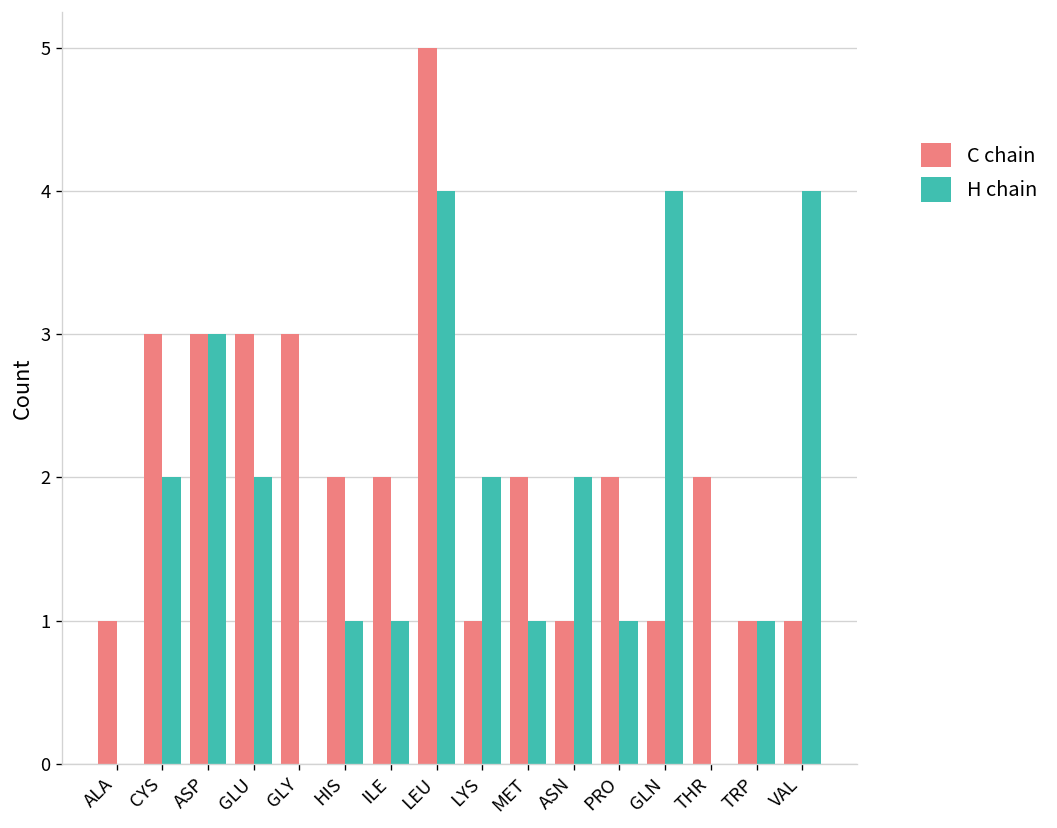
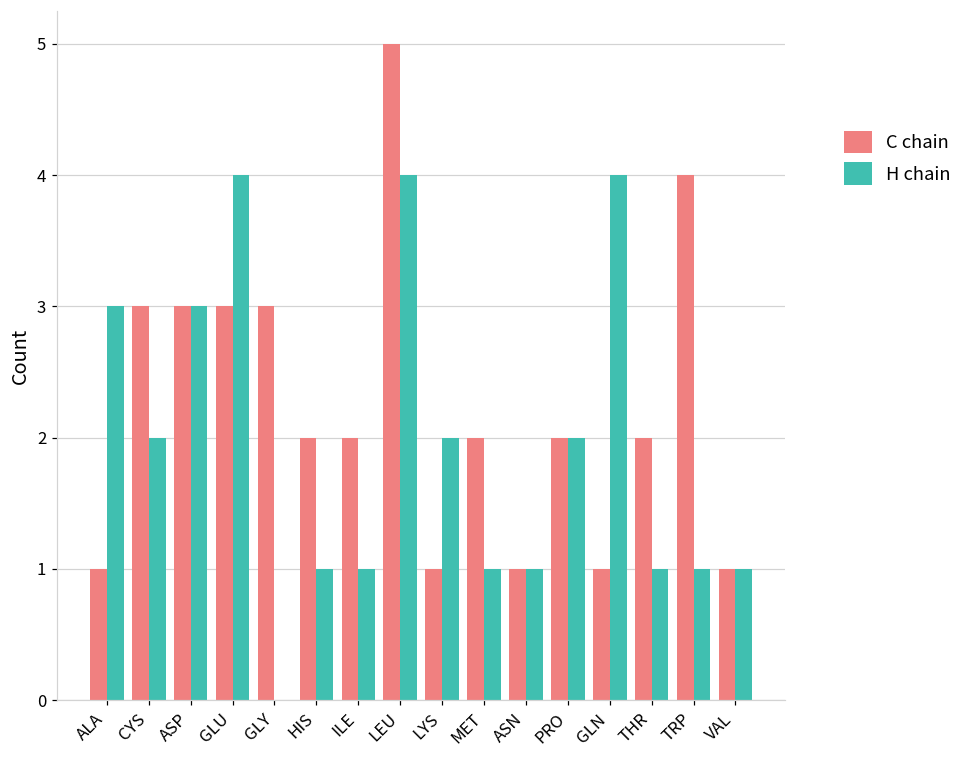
  {
    "C chain": {
      "ALA": 1,
      "CYS": 3,
      "ASP": 3,
      "GLU": 3,
      "GLY": 3,
      "HIS": 2,
      "ILE": 2,
      "LEU": 5,
      "LYS": 1,
      "MET": 2,
      "ASN": 1,
      "PRO": 2,
      "GLN": 1,
      "THR": 2,
-     "TRP": 1,
+     "TRP": 4,
      "VAL": 1
    },
    "H chain": {
-     "ALA": 0,
+     "ALA": 3,
      "CYS": 2,
      "ASP": 3,
-     "GLU": 2,
+     "GLU": 4,
      "GLY": 0,
      "HIS": 1,
      "ILE": 1,
      "LEU": 4,
      "LYS": 2,
      "MET": 1,
-     "ASN": 2,
-     "PRO": 1,
+     "ASN": 1,
+     "PRO": 2,
      "GLN": 4,
-     "THR": 0,
+     "THR": 1,
      "TRP": 1,
-     "VAL": 4
+     "VAL": 1
    }
  }
